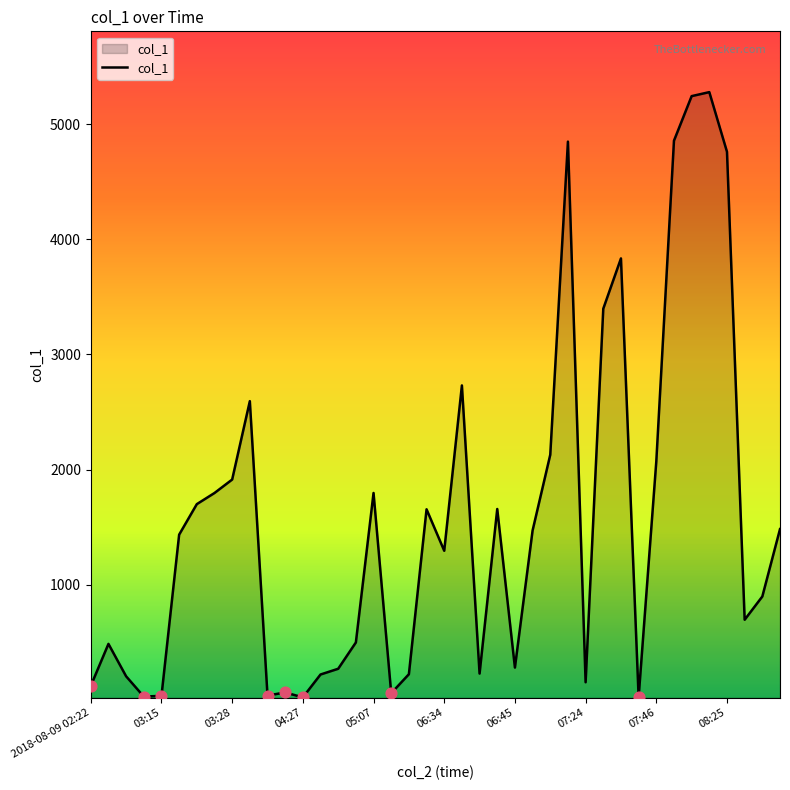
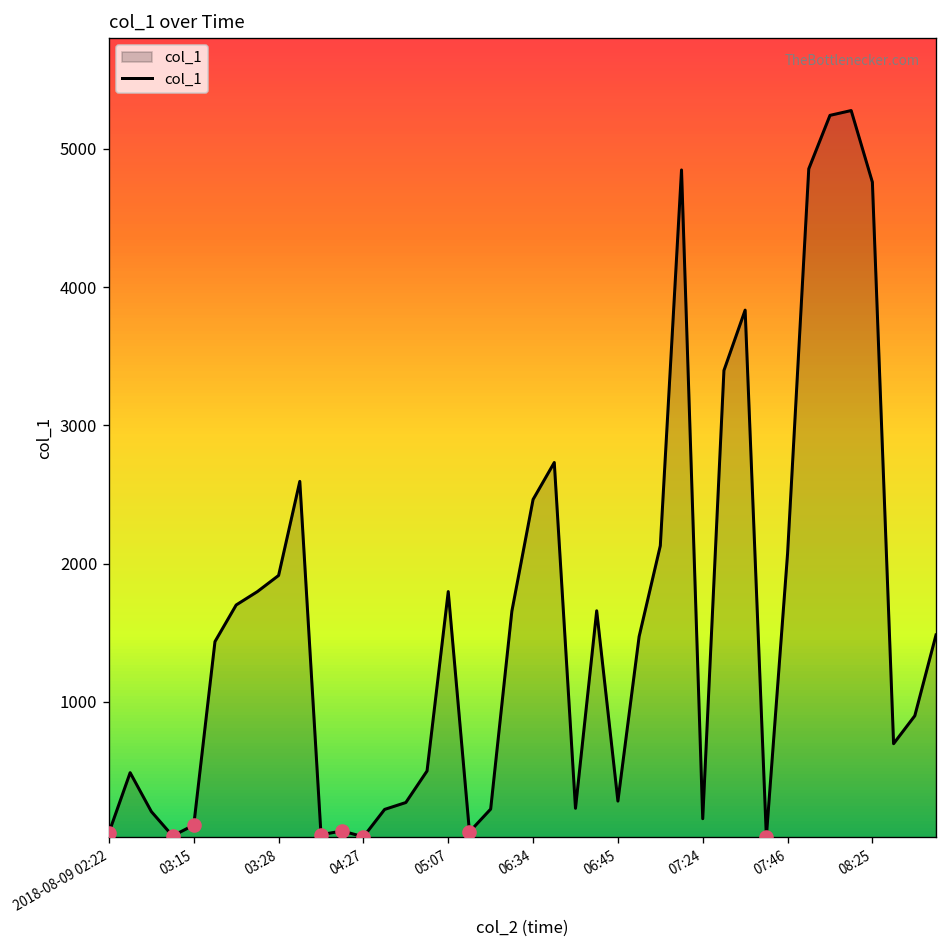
  {
    "col_1": {
-     "2018-08-09 02:22": 120,
-     "03:15": 40,
+     "2018-08-09 02:22": 50,
+     "03:15": 110,
      "03:28": 1910,
      "05:07": 1800,
-     "06:34": 1300,
+     "06:34": 2460,
      "07:24": 150,
      "07:46": 2070,
      "08:25": 4760
    }
  }
